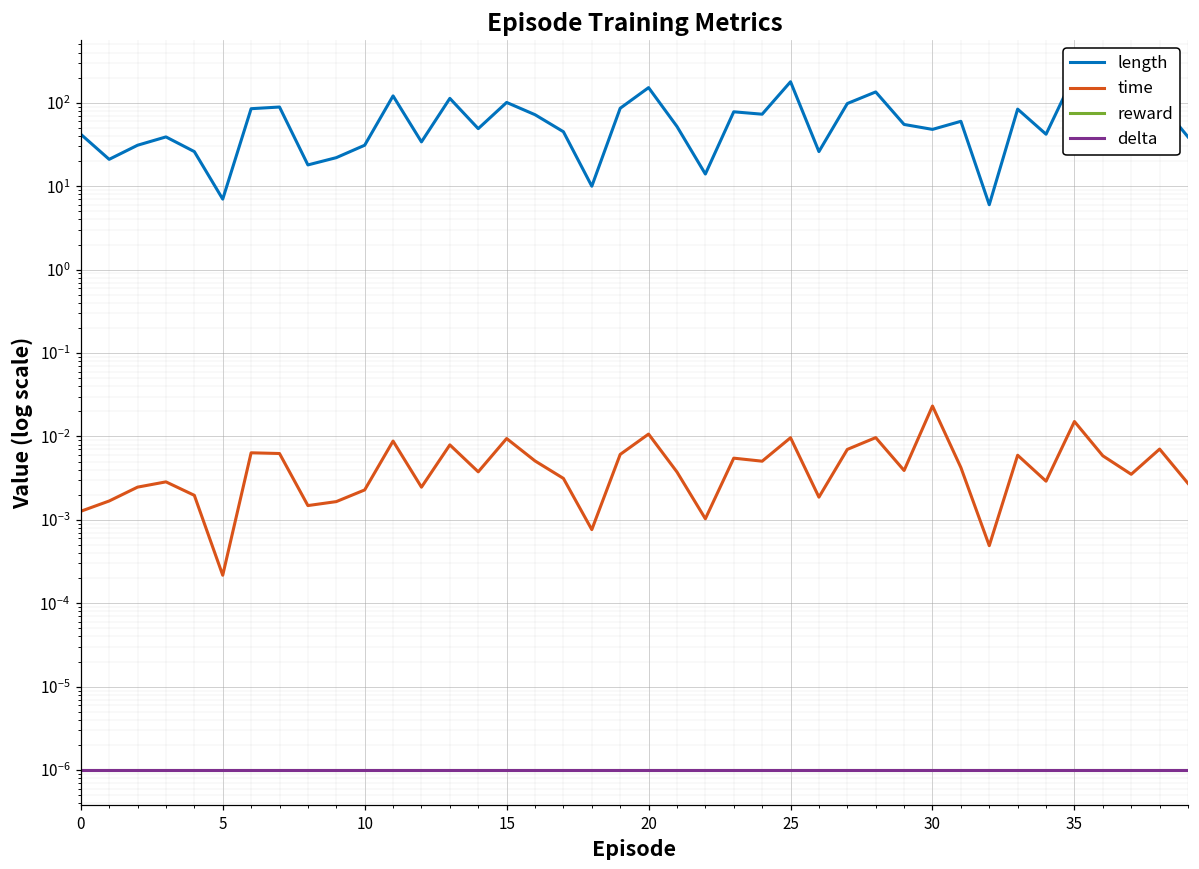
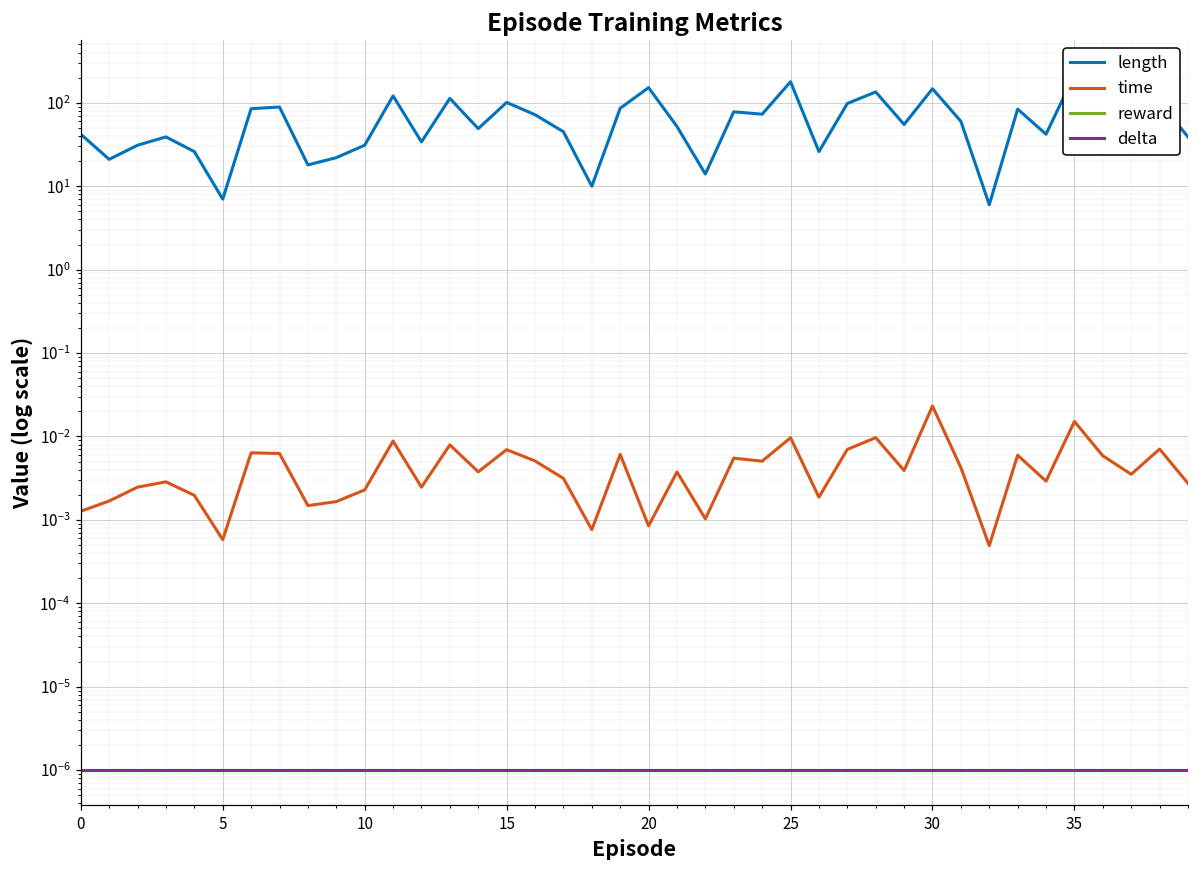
  {
    "length": {
      "0": 40,
      "5": 7,
      "10": 31,
      "15": 100,
      "20": 150,
      "25": 180,
-     "30": 50
+     "30": 150
    },
    "time": {
      "0": 0.0013,
-     "5": 0.00022,
+     "5": 0.0006,
      "10": 0.0023,
-     "15": 0.009,
-     "20": 0.011,
+     "15": 0.007,
+     "20": 0.0008,
      "25": 0.010,
      "30": 0.023,
      "35": 0.015
    },
    "delta": {
      "0": 0.0000010,
      "5": 0.0000010,
      "10": 0.0000010,
      "15": 0.0000010,
      "20": 0.0000010,
      "25": 0.0000010,
      "30": 0.0000010,
      "35": 0.0000010
    }
  }
